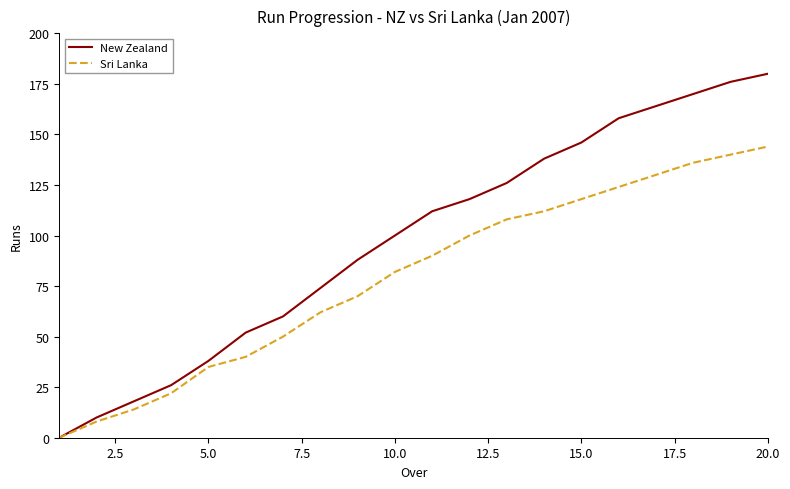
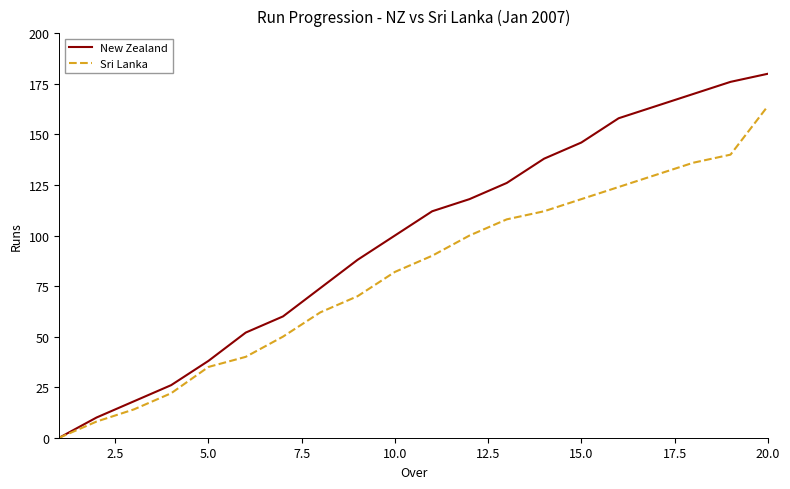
  {
    "New Zealand": {
      "5.0": 38,
      "10.0": 100,
      "15.0": 146,
      "20.0": 180
    },
    "Sri Lanka": {
      "5.0": 35,
      "10.0": 82,
      "15.0": 118,
-     "20.0": 144
+     "20.0": 164
    }
  }
